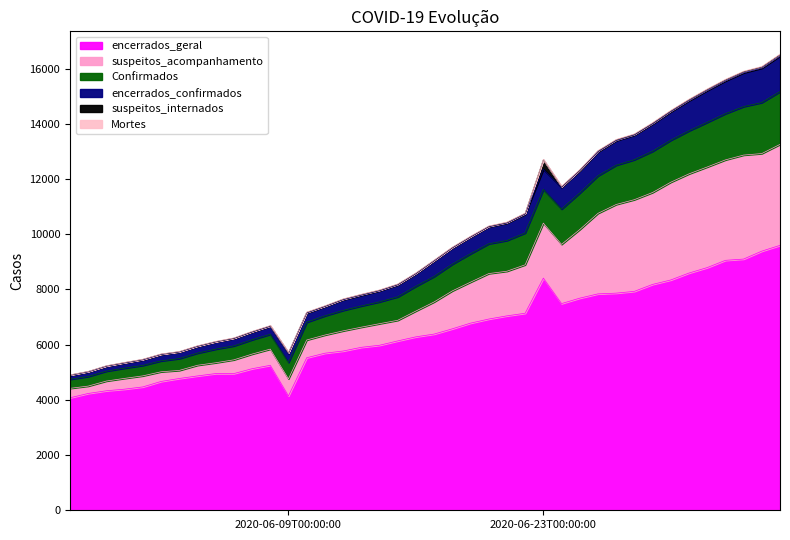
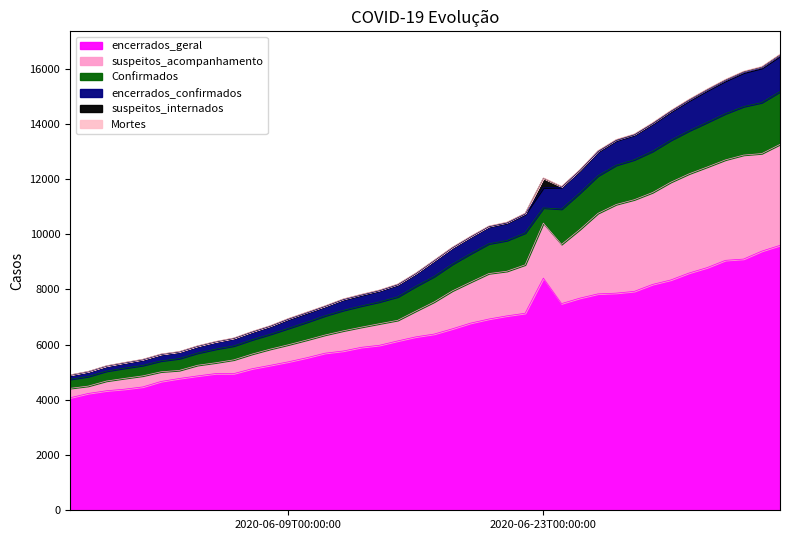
  {
    "encerrados_geral": {
-     "2020-06-09T00:00:00": 4100,
+     "2020-06-09T00:00:00": 5400,
      "2020-06-23T00:00:00": 8400
    },
    "Confirmados": {
      "2020-06-09T00:00:00": 600,
-     "2020-06-23T00:00:00": 1200
+     "2020-06-23T00:00:00": 600
    },
    "encerrados_confirmados": {
      "2020-06-23T00:00:00": 700
    }
  }
